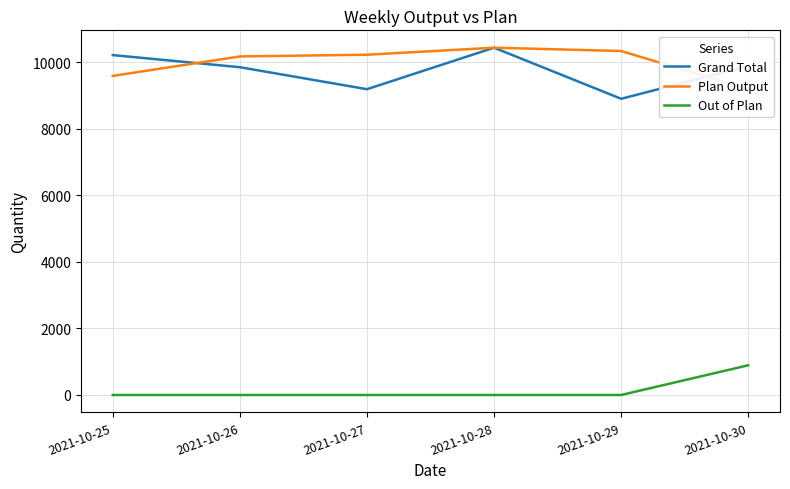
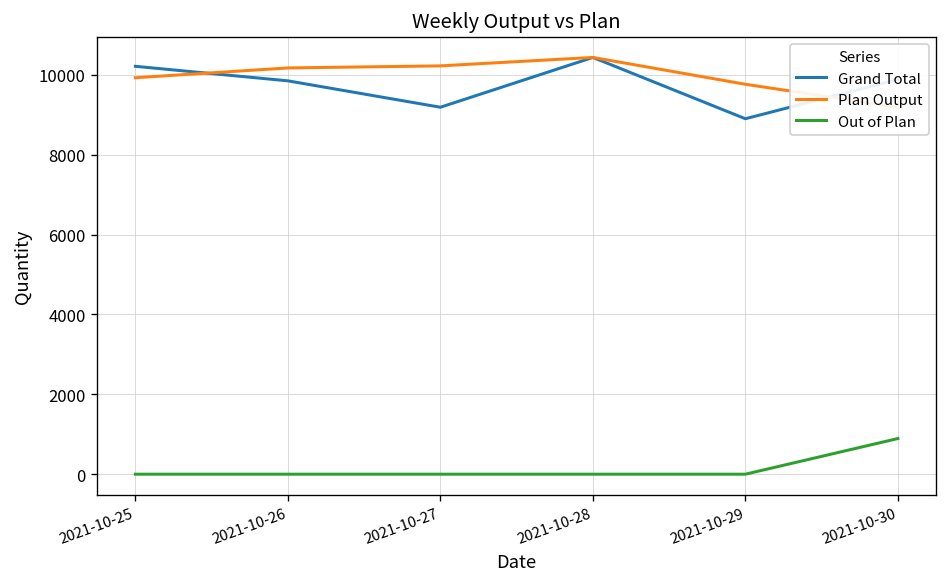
  {
    "Grand Total": {
      "2021-10-25": 10200,
      "2021-10-26": 9900,
      "2021-10-27": 9200,
      "2021-10-29": 8900
    },
    "Plan Output": {
-     "2021-10-25": 9600,
+     "2021-10-25": 9900,
      "2021-10-26": 10200,
      "2021-10-27": 10200,
-     "2021-10-29": 10300
+     "2021-10-29": 9800
    },
    "Out of Plan": {
      "2021-10-25": 0,
      "2021-10-26": 0,
      "2021-10-27": 0,
      "2021-10-28": 0,
      "2021-10-29": 0,
      "2021-10-30": 900
    }
  }
